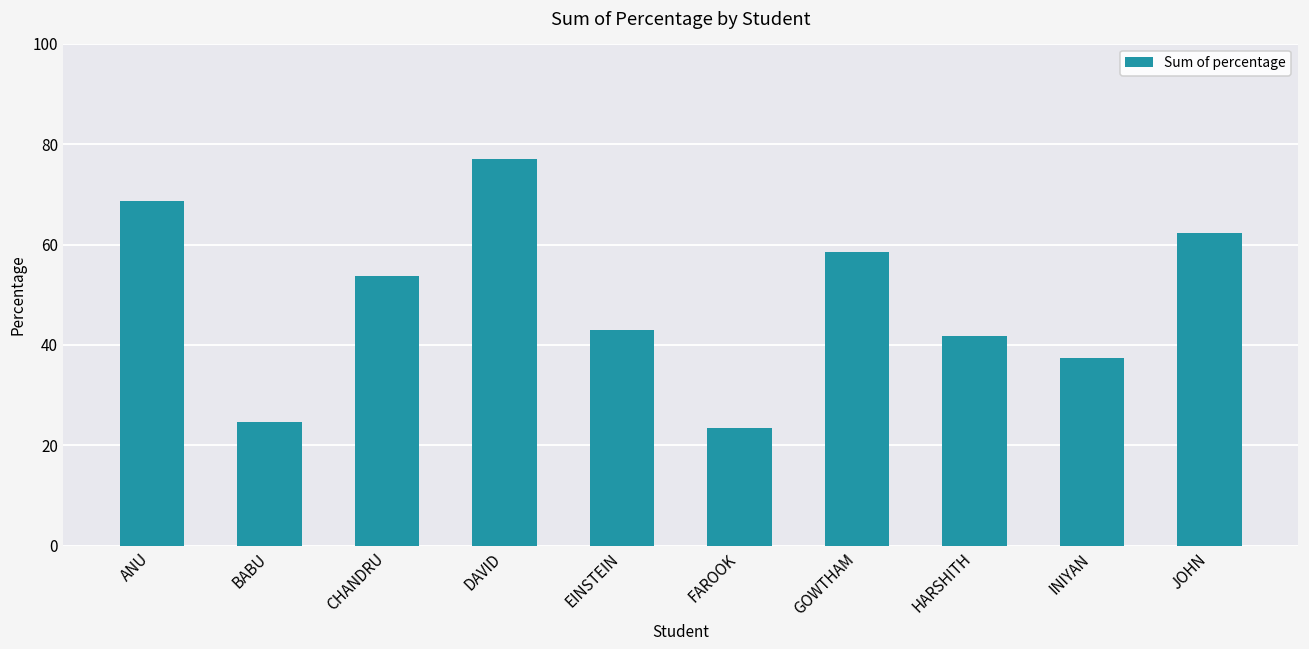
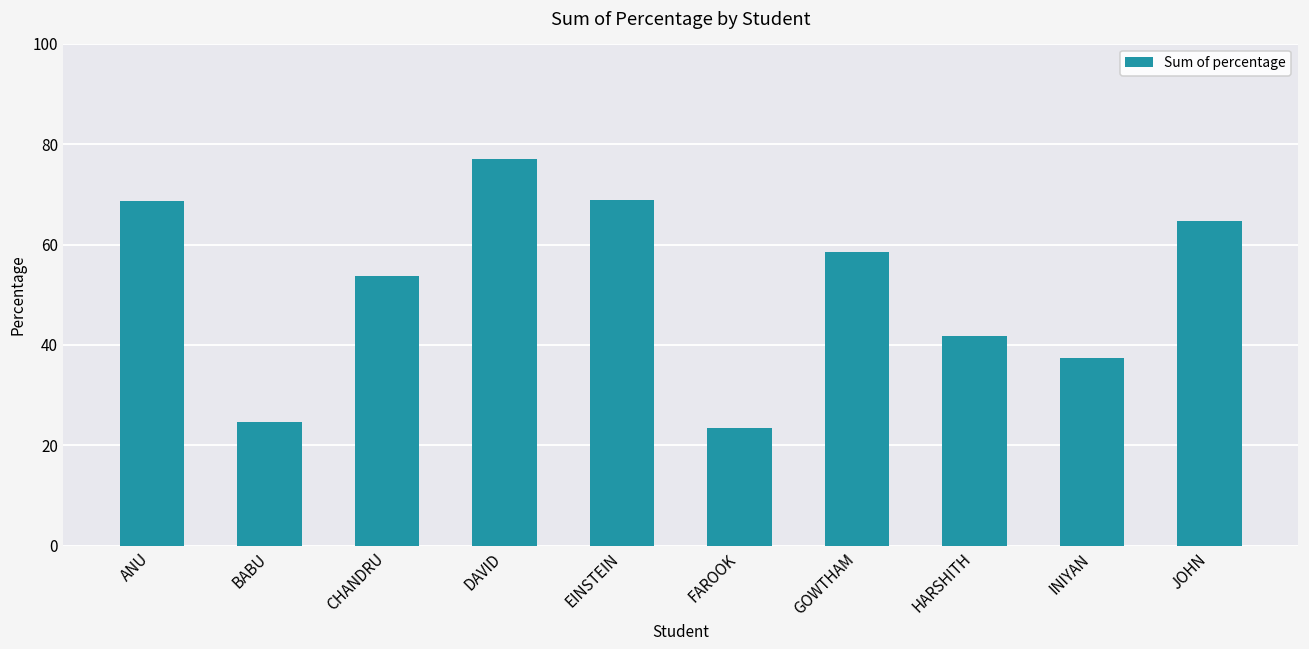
  {
    "ANU": 69,
    "BABU": 25,
    "CHANDRU": 54,
    "DAVID": 77,
-   "EINSTEIN": 43,
+   "EINSTEIN": 69,
    "FAROOK": 23,
    "GOWTHAM": 59,
    "HARSHITH": 42,
    "INIYAN": 37,
-   "JOHN": 62
+   "JOHN": 65
  }
